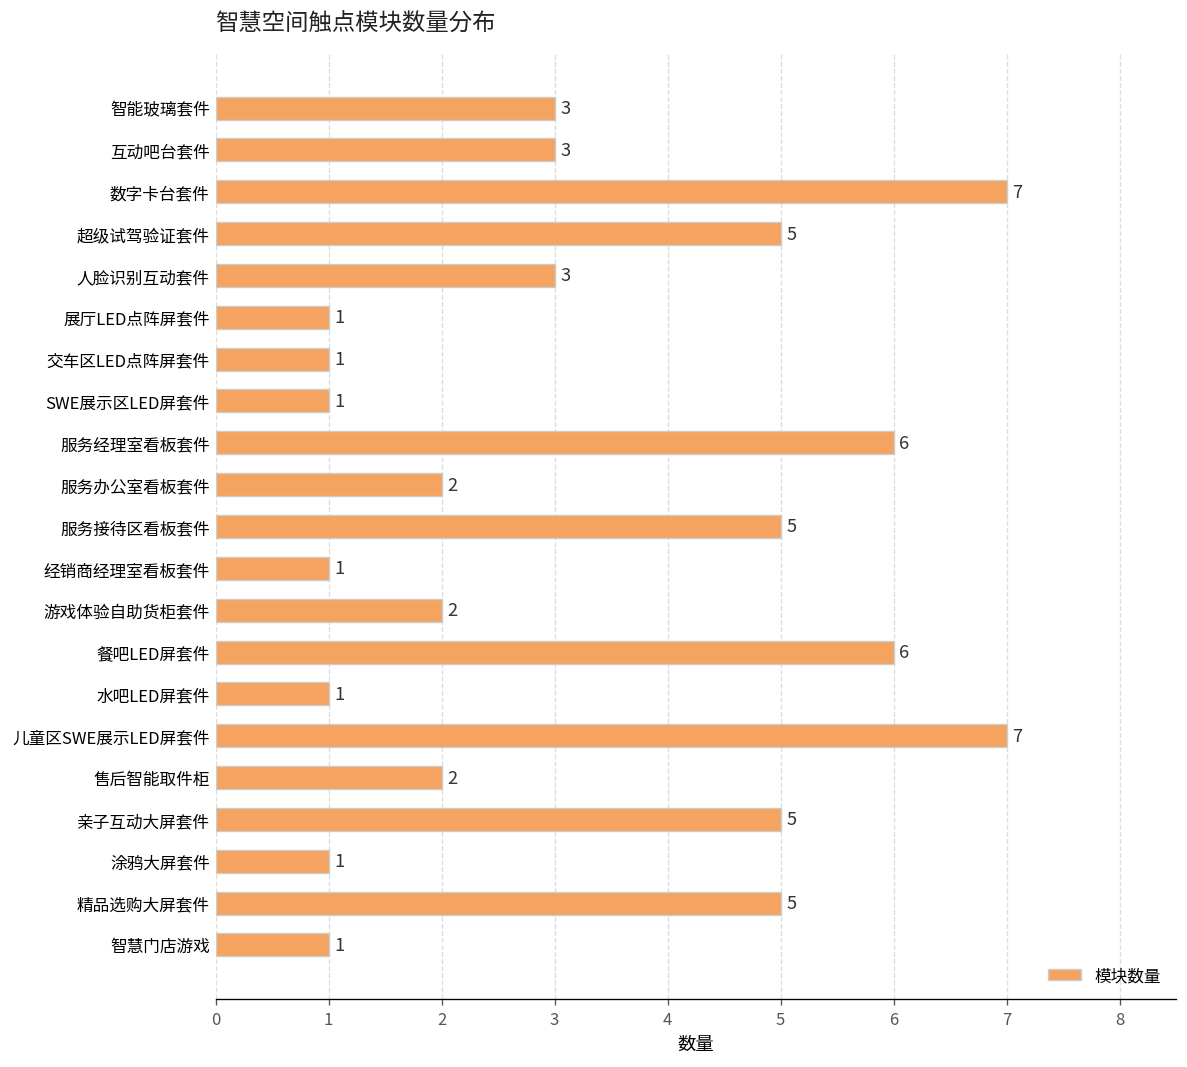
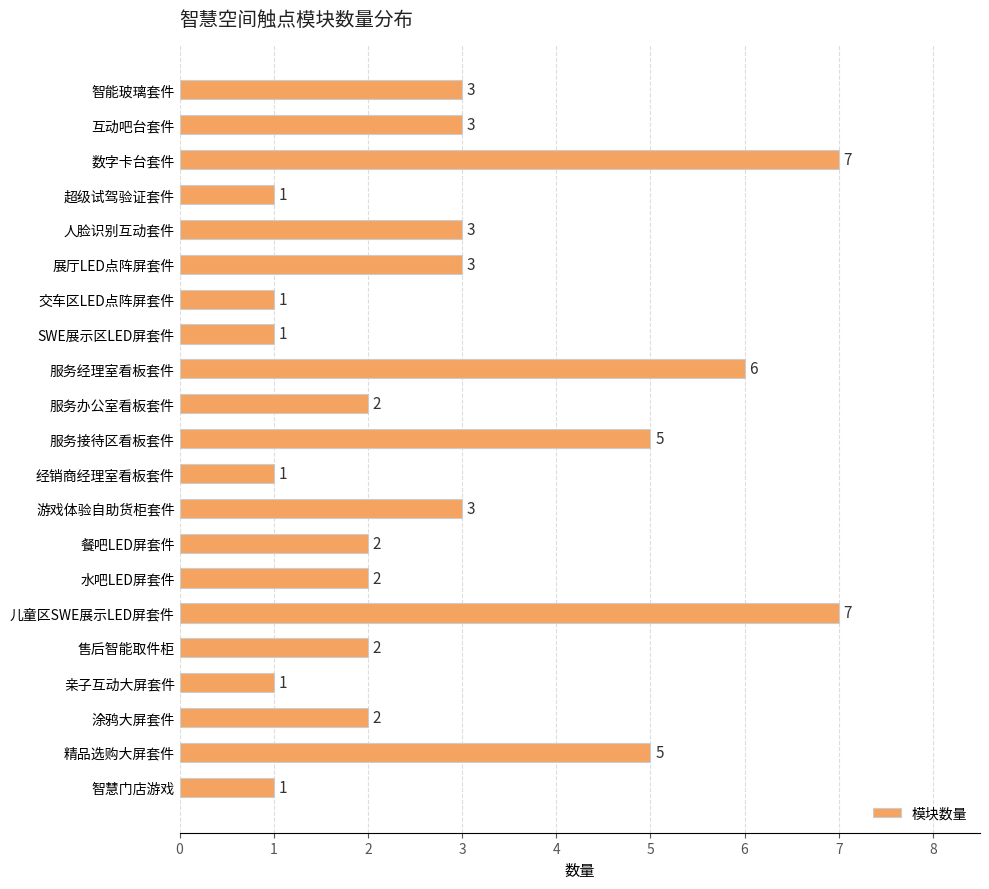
  {
    "智能玻璃套件": 3,
    "互动吧台套件": 3,
    "数字卡台套件": 7,
-   "超级试驾验证套件": 5,
+   "超级试驾验证套件": 1,
    "人脸识别互动套件": 3,
-   "展厅LED点阵屏套件": 1,
+   "展厅LED点阵屏套件": 3,
    "交车区LED点阵屏套件": 1,
    "SWE展示区LED屏套件": 1,
    "服务经理室看板套件": 6,
    "服务办公室看板套件": 2,
    "服务接待区看板套件": 5,
    "经销商经理室看板套件": 1,
-   "游戏体验自助货柜套件": 2,
-   "餐吧LED屏套件": 6,
-   "水吧LED屏套件": 1,
+   "游戏体验自助货柜套件": 3,
+   "餐吧LED屏套件": 2,
+   "水吧LED屏套件": 2,
    "儿童区SWE展示LED屏套件": 7,
    "售后智能取件柜": 2,
-   "亲子互动大屏套件": 5,
-   "涂鸦大屏套件": 1,
+   "亲子互动大屏套件": 1,
+   "涂鸦大屏套件": 2,
    "精品选购大屏套件": 5,
    "智慧门店游戏": 1
  }
